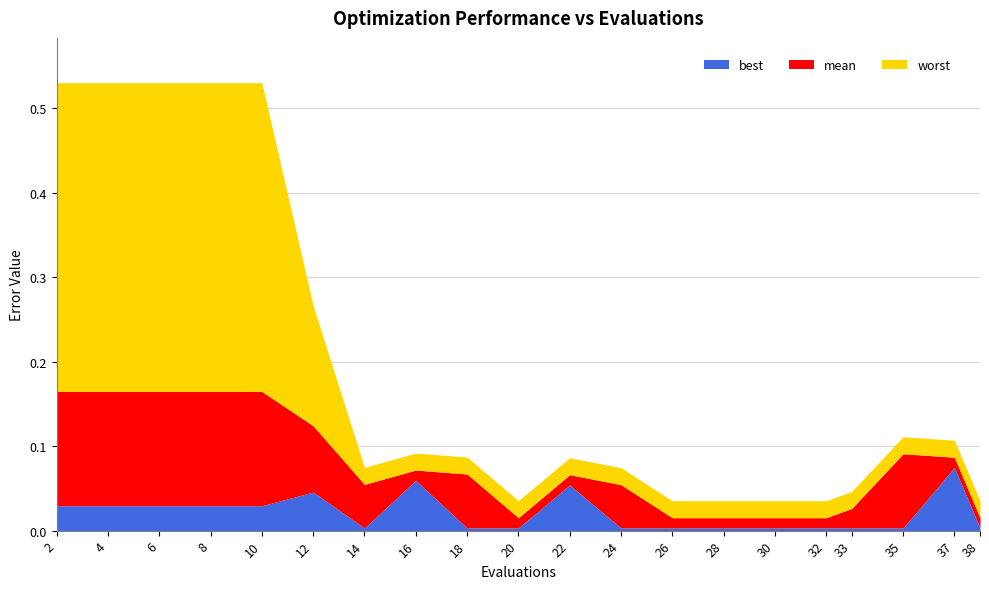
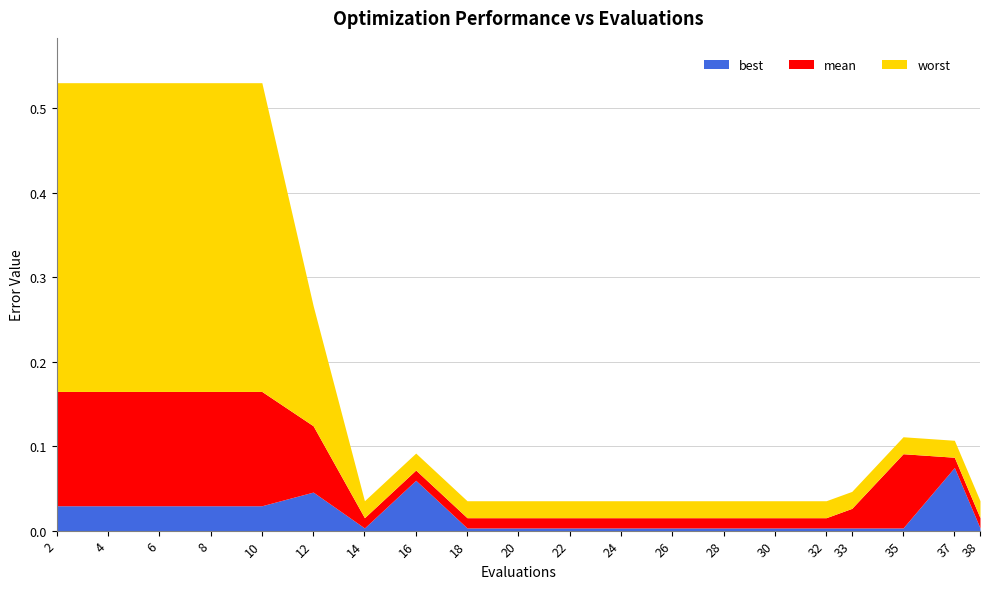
  {
    "best": {
-     "22": 0.05
+     "22": 0.00
    },
    "mean": {
-     "14": 0.05,
-     "18": 0.06,
-     "24": 0.05
+     "14": 0.01,
+     "18": 0.01,
+     "24": 0.01
    },
    "worst": {
      "2": 0.37,
      "4": 0.37,
      "6": 0.37,
      "8": 0.37,
      "10": 0.37,
      "12": 0.14,
      "14": 0.02,
      "16": 0.02,
      "18": 0.02,
      "20": 0.02,
      "22": 0.02,
      "24": 0.02,
      "26": 0.02,
      "28": 0.02,
      "30": 0.02,
      "32": 0.02,
      "33": 0.02,
      "35": 0.02,
      "37": 0.02,
      "38": 0.02
    }
  }
